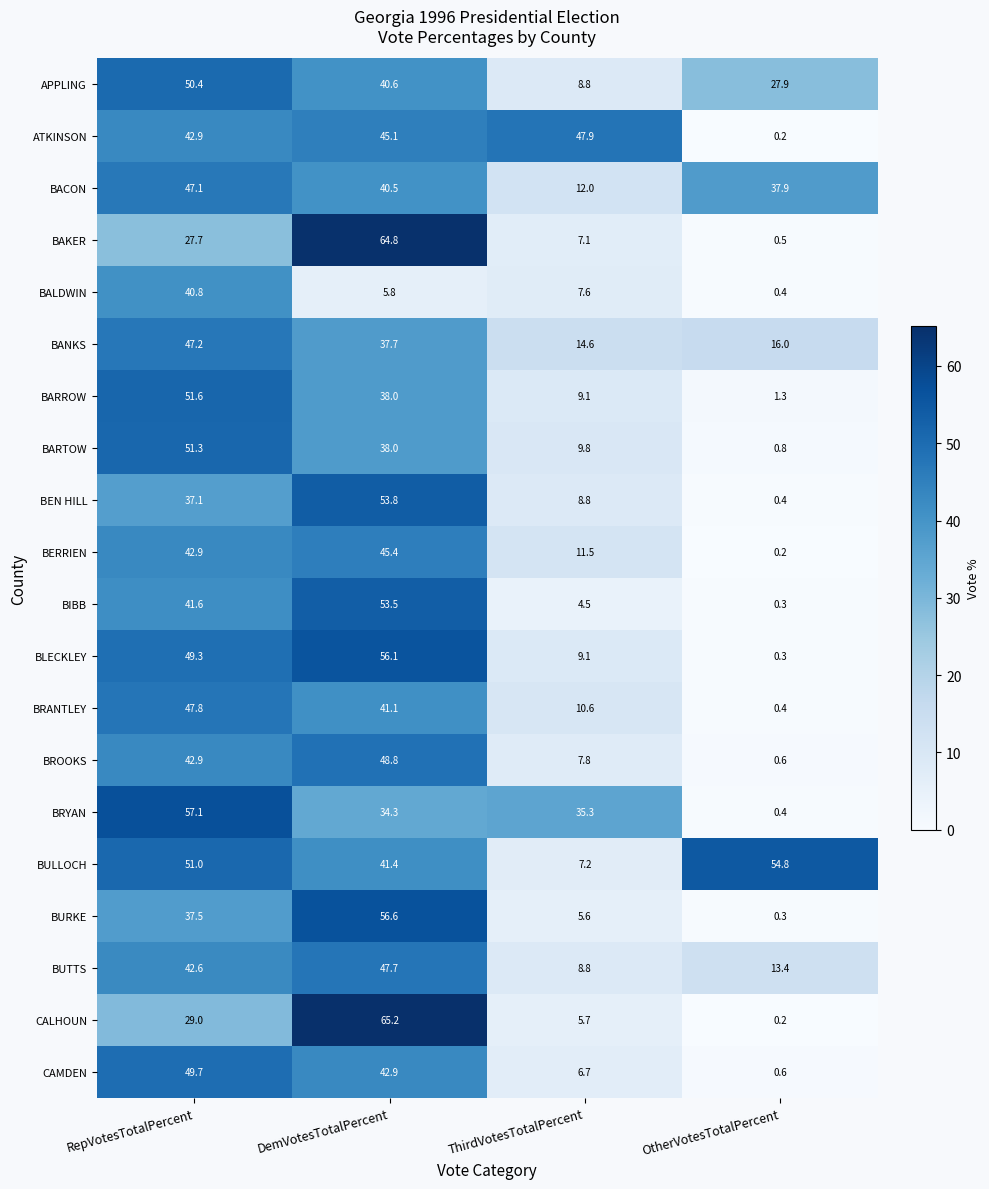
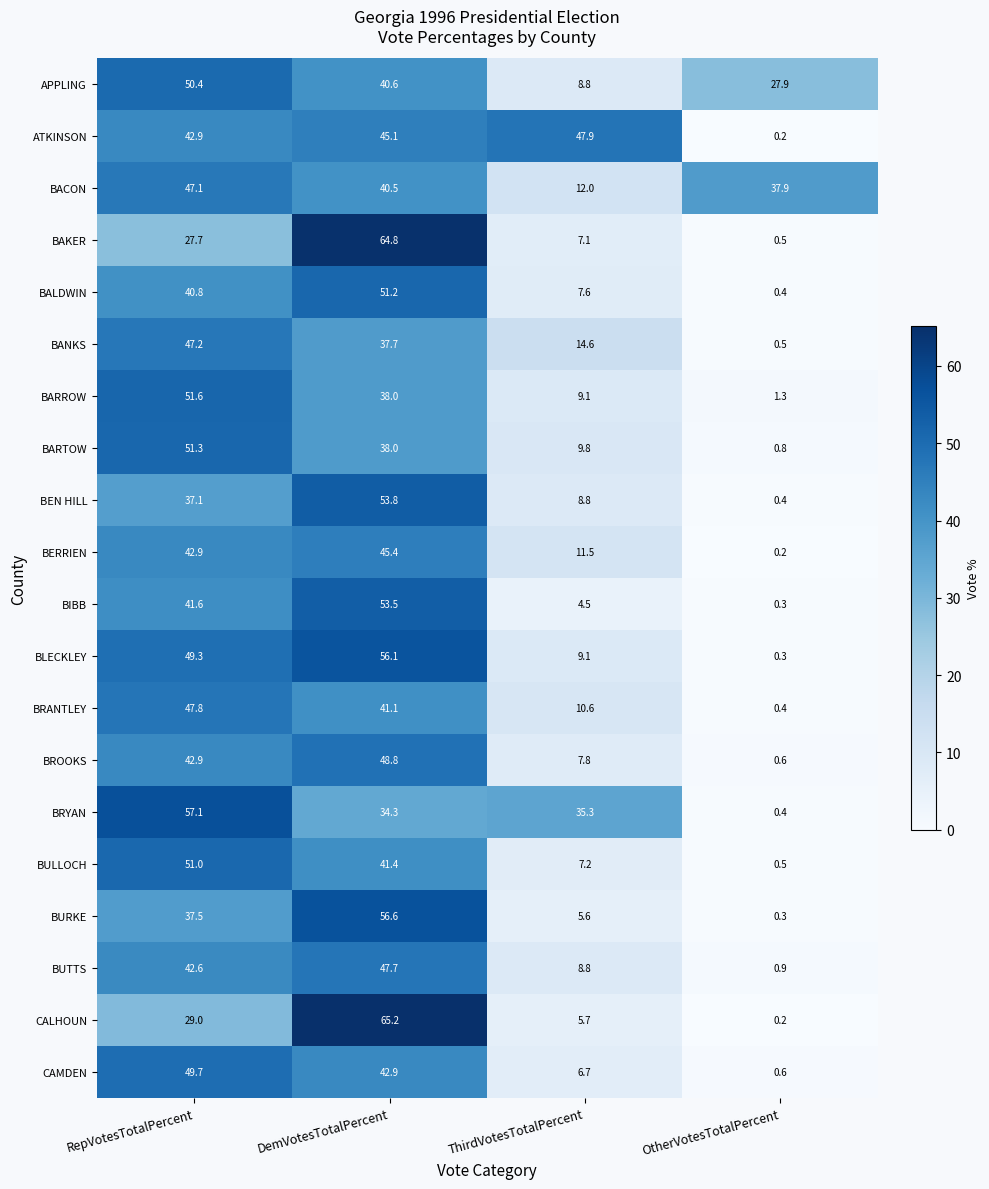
  {
    "APPLING": {
      "RepVotesTotalPercent": 50.4,
      "DemVotesTotalPercent": 40.6,
      "ThirdVotesTotalPercent": 8.8,
      "OtherVotesTotalPercent": 27.9
    },
    "ATKINSON": {
      "RepVotesTotalPercent": 42.9,
      "DemVotesTotalPercent": 45.1,
      "ThirdVotesTotalPercent": 47.9,
      "OtherVotesTotalPercent": 0.2
    },
    "BACON": {
      "RepVotesTotalPercent": 47.1,
      "DemVotesTotalPercent": 40.5,
      "ThirdVotesTotalPercent": 12.0,
      "OtherVotesTotalPercent": 37.9
    },
    "BAKER": {
      "RepVotesTotalPercent": 27.7,
      "DemVotesTotalPercent": 64.8,
      "ThirdVotesTotalPercent": 7.1,
      "OtherVotesTotalPercent": 0.5
    },
    "BALDWIN": {
      "RepVotesTotalPercent": 40.8,
-     "DemVotesTotalPercent": 5.8,
+     "DemVotesTotalPercent": 51.2,
      "ThirdVotesTotalPercent": 7.6,
      "OtherVotesTotalPercent": 0.4
    },
    "BANKS": {
      "RepVotesTotalPercent": 47.2,
      "DemVotesTotalPercent": 37.7,
      "ThirdVotesTotalPercent": 14.6,
-     "OtherVotesTotalPercent": 16.0
+     "OtherVotesTotalPercent": 0.5
    },
    "BARROW": {
      "RepVotesTotalPercent": 51.6,
      "DemVotesTotalPercent": 38.0,
      "ThirdVotesTotalPercent": 9.1,
      "OtherVotesTotalPercent": 1.3
    },
    "BARTOW": {
      "RepVotesTotalPercent": 51.3,
      "DemVotesTotalPercent": 38.0,
      "ThirdVotesTotalPercent": 9.8,
      "OtherVotesTotalPercent": 0.8
    },
    "BEN HILL": {
      "RepVotesTotalPercent": 37.1,
      "DemVotesTotalPercent": 53.8,
      "ThirdVotesTotalPercent": 8.8,
      "OtherVotesTotalPercent": 0.4
    },
    "BERRIEN": {
      "RepVotesTotalPercent": 42.9,
      "DemVotesTotalPercent": 45.4,
      "ThirdVotesTotalPercent": 11.5,
      "OtherVotesTotalPercent": 0.2
    },
    "BIBB": {
      "RepVotesTotalPercent": 41.6,
      "DemVotesTotalPercent": 53.5,
      "ThirdVotesTotalPercent": 4.5,
      "OtherVotesTotalPercent": 0.3
    },
    "BLECKLEY": {
      "RepVotesTotalPercent": 49.3,
      "DemVotesTotalPercent": 56.1,
      "ThirdVotesTotalPercent": 9.1,
      "OtherVotesTotalPercent": 0.3
    },
    "BRANTLEY": {
      "RepVotesTotalPercent": 47.8,
      "DemVotesTotalPercent": 41.1,
      "ThirdVotesTotalPercent": 10.6,
      "OtherVotesTotalPercent": 0.4
    },
    "BROOKS": {
      "RepVotesTotalPercent": 42.9,
      "DemVotesTotalPercent": 48.8,
      "ThirdVotesTotalPercent": 7.8,
      "OtherVotesTotalPercent": 0.6
    },
    "BRYAN": {
      "RepVotesTotalPercent": 57.1,
      "DemVotesTotalPercent": 34.3,
      "ThirdVotesTotalPercent": 35.3,
      "OtherVotesTotalPercent": 0.4
    },
    "BULLOCH": {
      "RepVotesTotalPercent": 51.0,
      "DemVotesTotalPercent": 41.4,
      "ThirdVotesTotalPercent": 7.2,
-     "OtherVotesTotalPercent": 54.8
+     "OtherVotesTotalPercent": 0.5
    },
    "BURKE": {
      "RepVotesTotalPercent": 37.5,
      "DemVotesTotalPercent": 56.6,
      "ThirdVotesTotalPercent": 5.6,
      "OtherVotesTotalPercent": 0.3
    },
    "BUTTS": {
      "RepVotesTotalPercent": 42.6,
      "DemVotesTotalPercent": 47.7,
      "ThirdVotesTotalPercent": 8.8,
-     "OtherVotesTotalPercent": 13.4
+     "OtherVotesTotalPercent": 0.9
    },
    "CALHOUN": {
      "RepVotesTotalPercent": 29.0,
      "DemVotesTotalPercent": 65.2,
      "ThirdVotesTotalPercent": 5.7,
      "OtherVotesTotalPercent": 0.2
    },
    "CAMDEN": {
      "RepVotesTotalPercent": 49.7,
      "DemVotesTotalPercent": 42.9,
      "ThirdVotesTotalPercent": 6.7,
      "OtherVotesTotalPercent": 0.6
    }
  }
